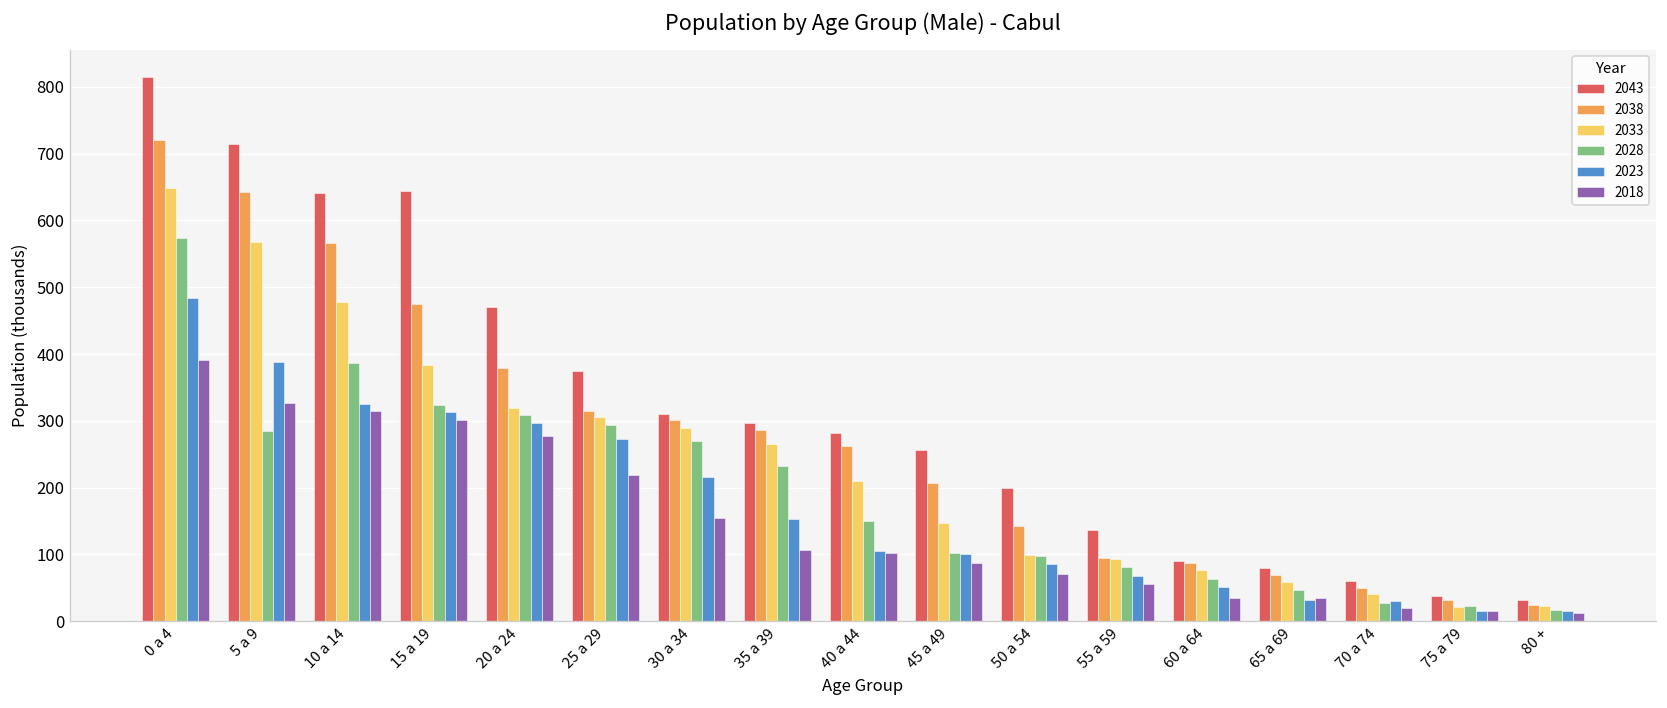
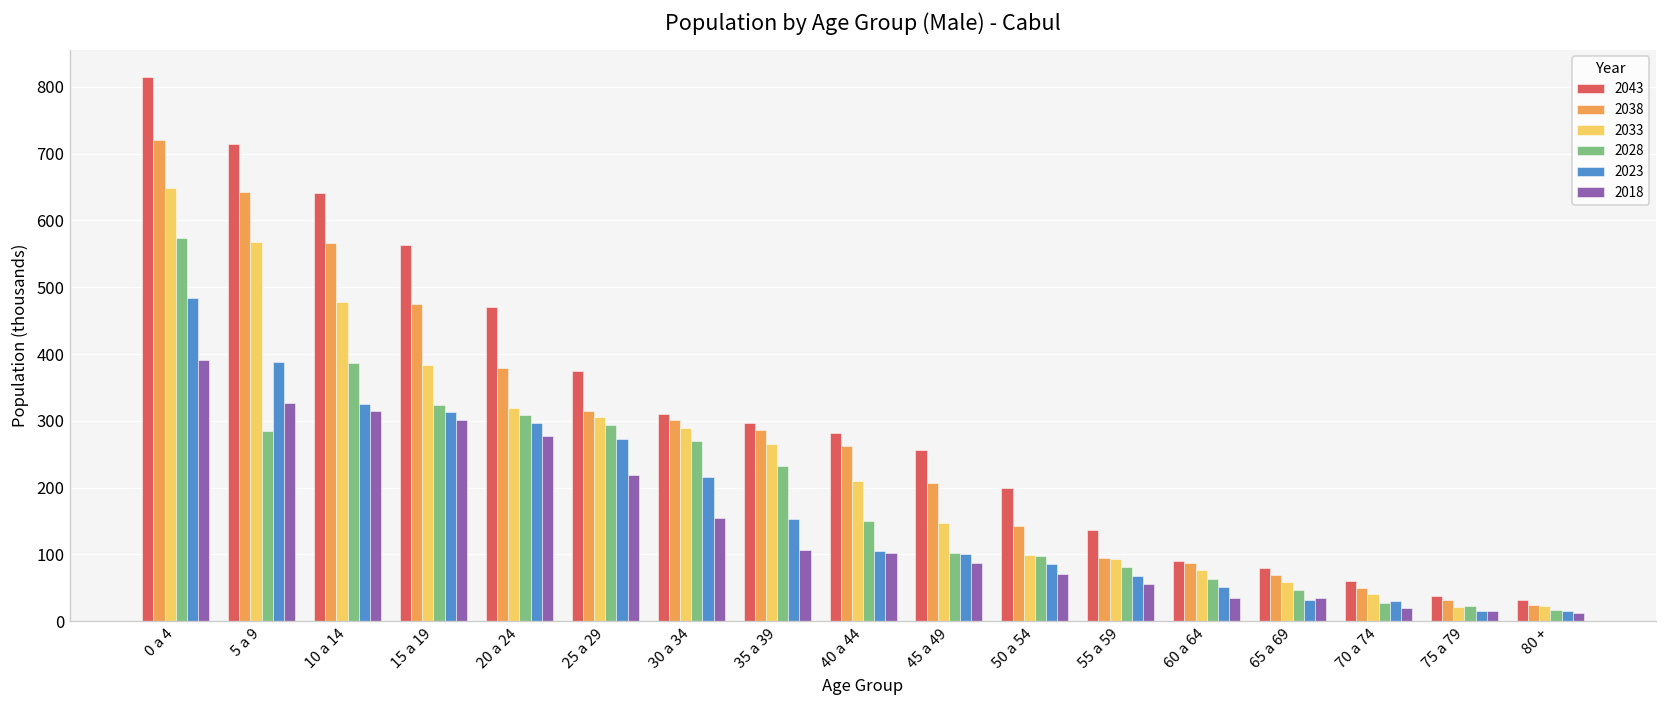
  {
    "2043": {
      "0 a 4": 810,
      "5 a 9": 710,
      "10 a 14": 640,
-     "15 a 19": 640,
+     "15 a 19": 560,
      "20 a 24": 470,
      "25 a 29": 370,
      "30 a 34": 310,
      "35 a 39": 300,
      "40 a 44": 280,
      "45 a 49": 260,
      "50 a 54": 200,
      "55 a 59": 140,
      "60 a 64": 90,
      "65 a 69": 80,
      "70 a 74": 60,
      "75 a 79": 40,
      "80 +": 30
    },
    "2028": {
      "0 a 4": 570,
      "5 a 9": 290,
      "10 a 14": 390,
      "15 a 19": 320,
      "20 a 24": 310,
      "25 a 29": 290,
      "30 a 34": 270,
      "35 a 39": 230,
      "40 a 44": 150,
      "45 a 49": 100,
      "50 a 54": 100,
      "55 a 59": 80,
      "60 a 64": 60,
      "65 a 69": 50,
      "70 a 74": 30,
      "75 a 79": 20,
      "80 +": 20
    },
    "2023": {
      "0 a 4": 480,
      "5 a 9": 390,
      "10 a 14": 330,
      "15 a 19": 310,
      "20 a 24": 300,
      "25 a 29": 270,
      "30 a 34": 220,
      "35 a 39": 150,
      "40 a 44": 100,
      "45 a 49": 100,
      "50 a 54": 90,
      "55 a 59": 70,
      "60 a 64": 50,
      "65 a 69": 30,
      "70 a 74": 30,
      "75 a 79": 10,
      "80 +": 20
    },
    "2018": {
      "0 a 4": 390,
      "5 a 9": 330,
      "10 a 14": 320,
      "15 a 19": 300,
      "20 a 24": 280,
      "25 a 29": 220,
      "30 a 34": 150,
      "35 a 39": 110,
      "40 a 44": 100,
      "45 a 49": 90,
      "50 a 54": 70,
      "55 a 59": 60,
      "60 a 64": 40,
      "65 a 69": 30,
      "70 a 74": 20,
      "75 a 79": 20,
      "80 +": 10
    }
  }
